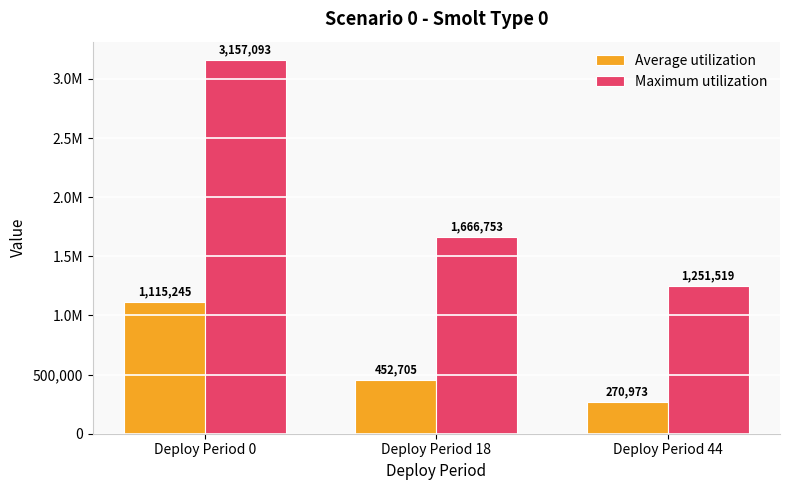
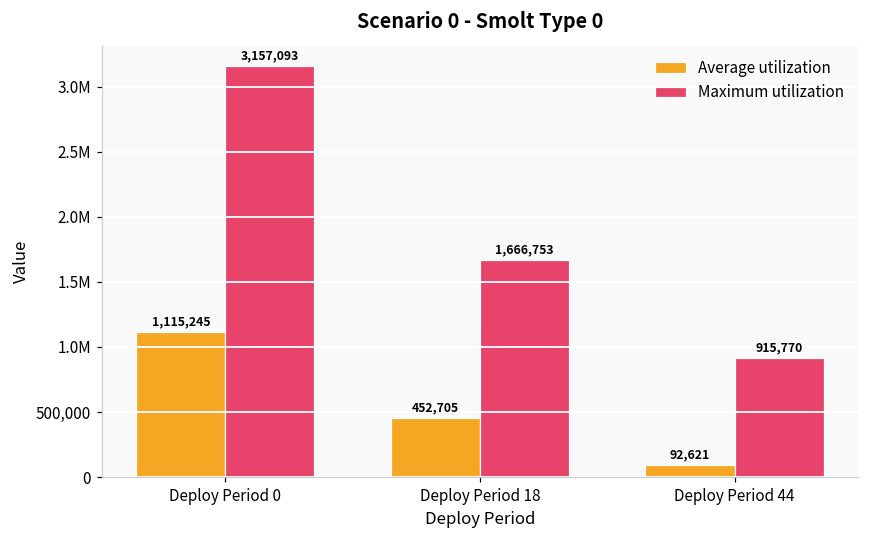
  {
    "Average utilization": {
      "Deploy Period 0": "1,115,245",
      "Deploy Period 18": "452,705",
-     "Deploy Period 44": "270,973"
+     "Deploy Period 44": "92,621"
    },
    "Maximum utilization": {
      "Deploy Period 0": "3,157,093",
      "Deploy Period 18": "1,666,753",
-     "Deploy Period 44": "1,251,519"
+     "Deploy Period 44": "915,770"
    }
  }
